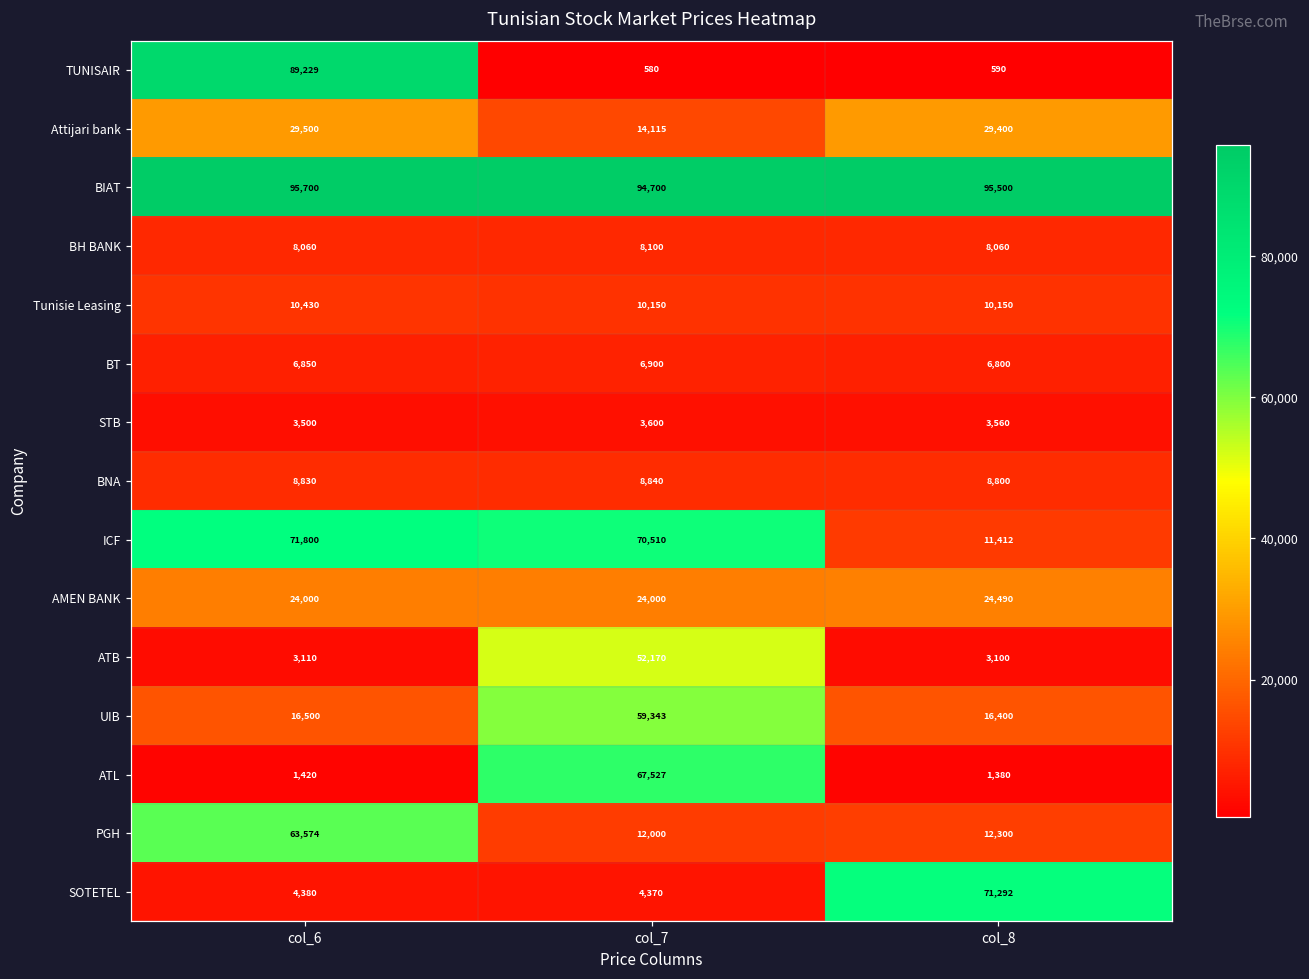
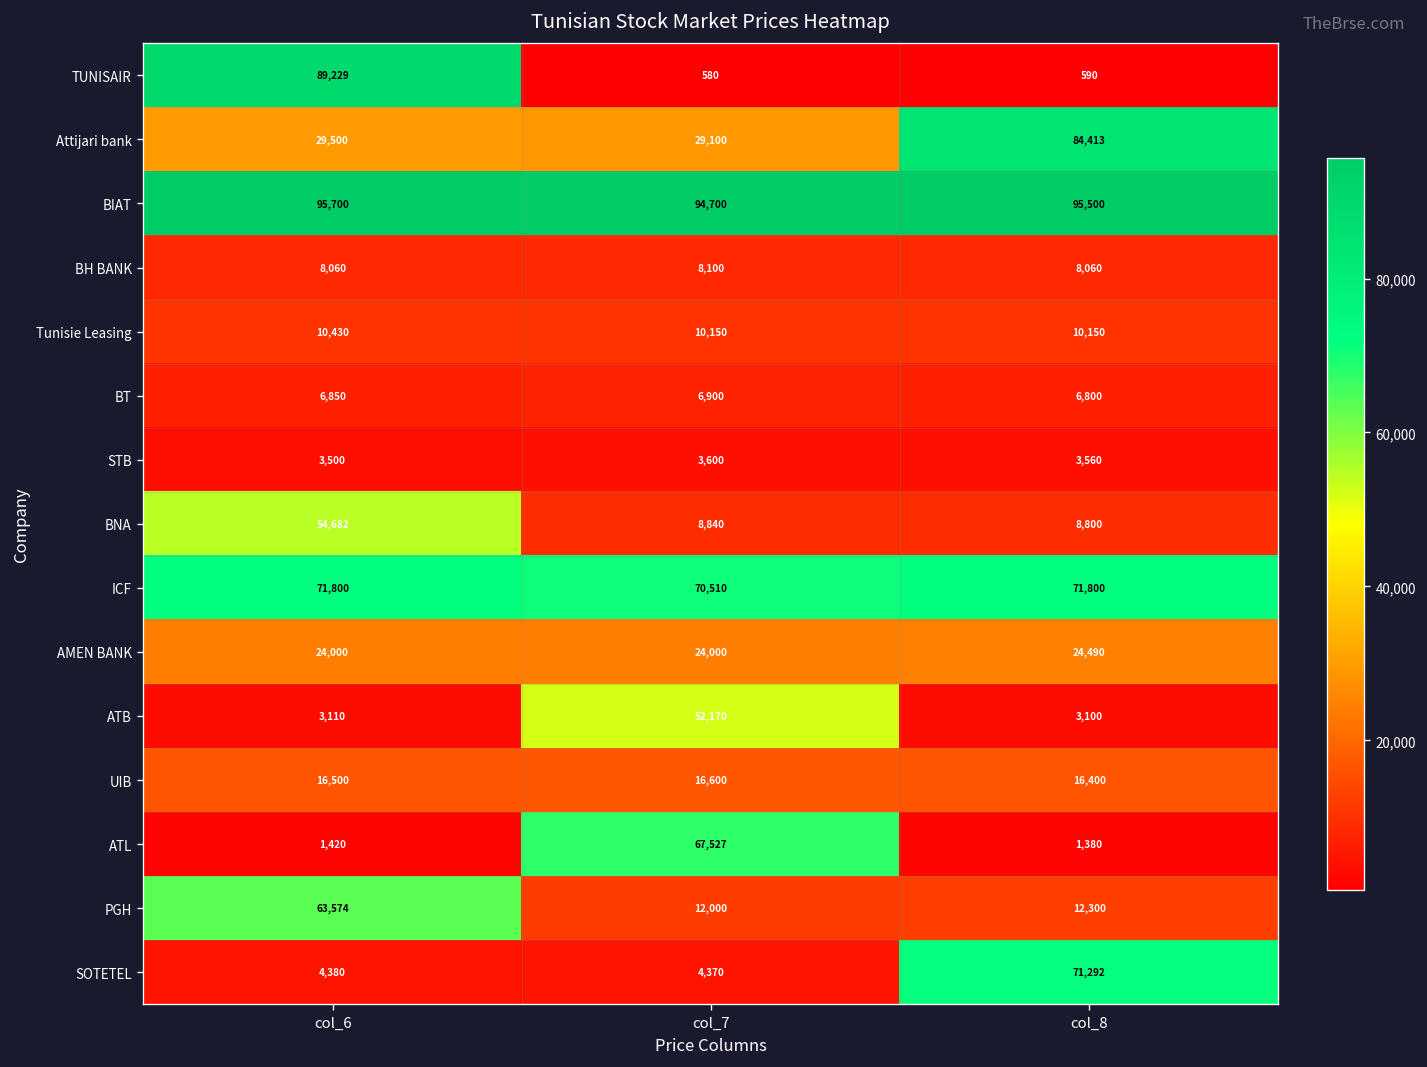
  {
    "TUNISAIR": {
      "col_6": "89,229",
      "col_7": "580",
      "col_8": "590"
    },
    "Attijari bank": {
      "col_6": "29,500",
-     "col_7": "14,115",
-     "col_8": "29,400"
+     "col_7": "29,100",
+     "col_8": "84,413"
    },
    "BIAT": {
      "col_6": "95,700",
      "col_7": "94,700",
      "col_8": "95,500"
    },
    "BH BANK": {
      "col_6": "8,060",
      "col_7": "8,100",
      "col_8": "8,060"
    },
    "Tunisie Leasing": {
      "col_6": "10,430",
      "col_7": "10,150",
      "col_8": "10,150"
    },
    "BT": {
      "col_6": "6,850",
      "col_7": "6,900",
      "col_8": "6,800"
    },
    "STB": {
      "col_6": "3,500",
      "col_7": "3,600",
      "col_8": "3,560"
    },
    "BNA": {
-     "col_6": "8,830",
+     "col_6": "54,682",
      "col_7": "8,840",
      "col_8": "8,800"
    },
    "ICF": {
      "col_6": "71,800",
      "col_7": "70,510",
-     "col_8": "11,412"
+     "col_8": "71,800"
    },
    "AMEN BANK": {
      "col_6": "24,000",
      "col_7": "24,000",
      "col_8": "24,490"
    },
    "ATB": {
      "col_6": "3,110",
      "col_7": "52,170",
      "col_8": "3,100"
    },
    "UIB": {
      "col_6": "16,500",
-     "col_7": "59,343",
+     "col_7": "16,600",
      "col_8": "16,400"
    },
    "ATL": {
      "col_6": "1,420",
      "col_7": "67,527",
      "col_8": "1,380"
    },
    "PGH": {
      "col_6": "63,574",
      "col_7": "12,000",
      "col_8": "12,300"
    },
    "SOTETEL": {
      "col_6": "4,380",
      "col_7": "4,370",
      "col_8": "71,292"
    }
  }
